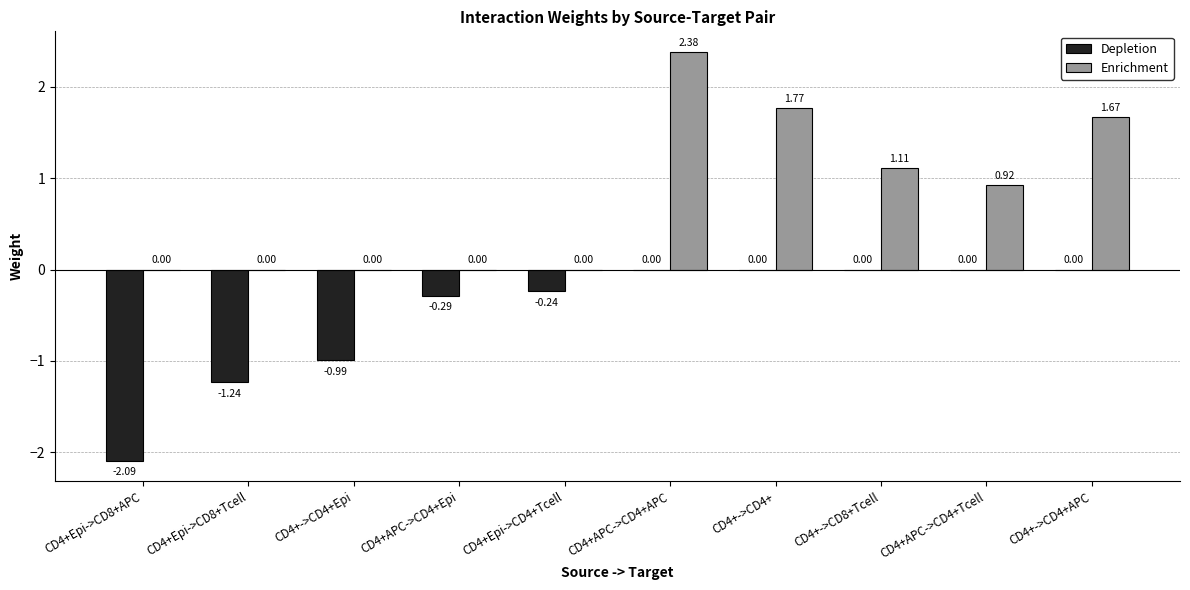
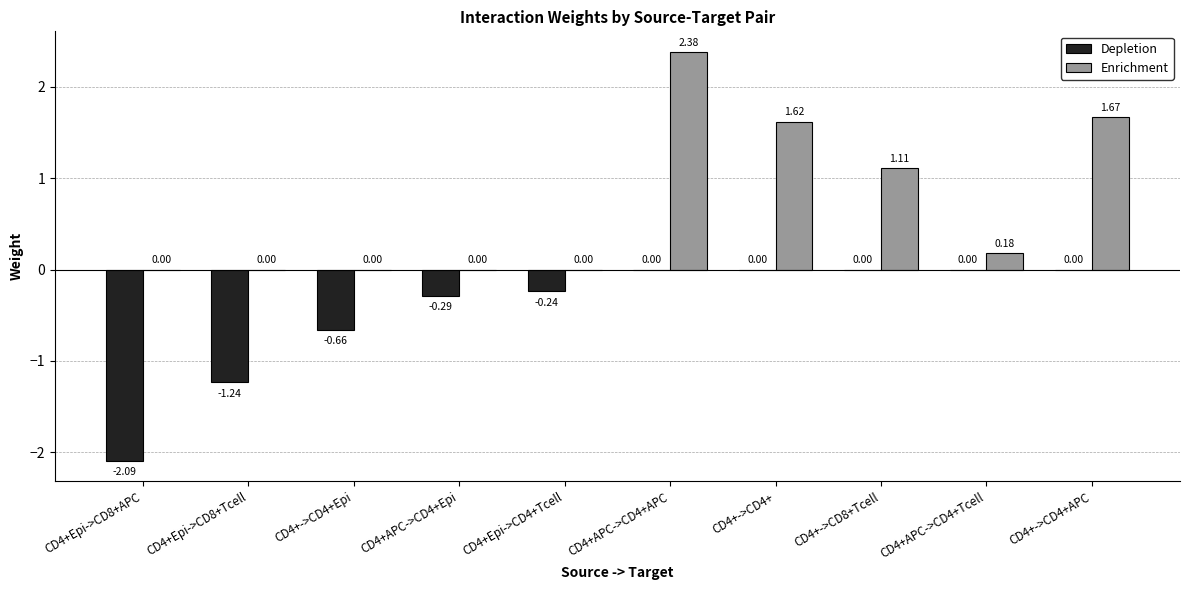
  {
    "Depletion": {
      "CD4+Epi->CD8+APC": -2.09,
      "CD4+Epi->CD8+Tcell": -1.24,
-     "CD4+->CD4+Epi": -0.99,
+     "CD4+->CD4+Epi": -0.66,
      "CD4+APC->CD4+Epi": -0.29,
      "CD4+Epi->CD4+Tcell": -0.24,
      "CD4+APC->CD4+APC": 0.00,
      "CD4+->CD4+": 0.00,
      "CD4+->CD8+Tcell": 0.00,
      "CD4+APC->CD4+Tcell": 0.00,
      "CD4+->CD4+APC": 0.00
    },
    "Enrichment": {
      "CD4+Epi->CD8+APC": 0.00,
      "CD4+Epi->CD8+Tcell": 0.00,
      "CD4+->CD4+Epi": 0.00,
      "CD4+APC->CD4+Epi": 0.00,
      "CD4+Epi->CD4+Tcell": 0.00,
      "CD4+APC->CD4+APC": 2.38,
-     "CD4+->CD4+": 1.77,
+     "CD4+->CD4+": 1.62,
      "CD4+->CD8+Tcell": 1.11,
-     "CD4+APC->CD4+Tcell": 0.92,
+     "CD4+APC->CD4+Tcell": 0.18,
      "CD4+->CD4+APC": 1.67
    }
  }
